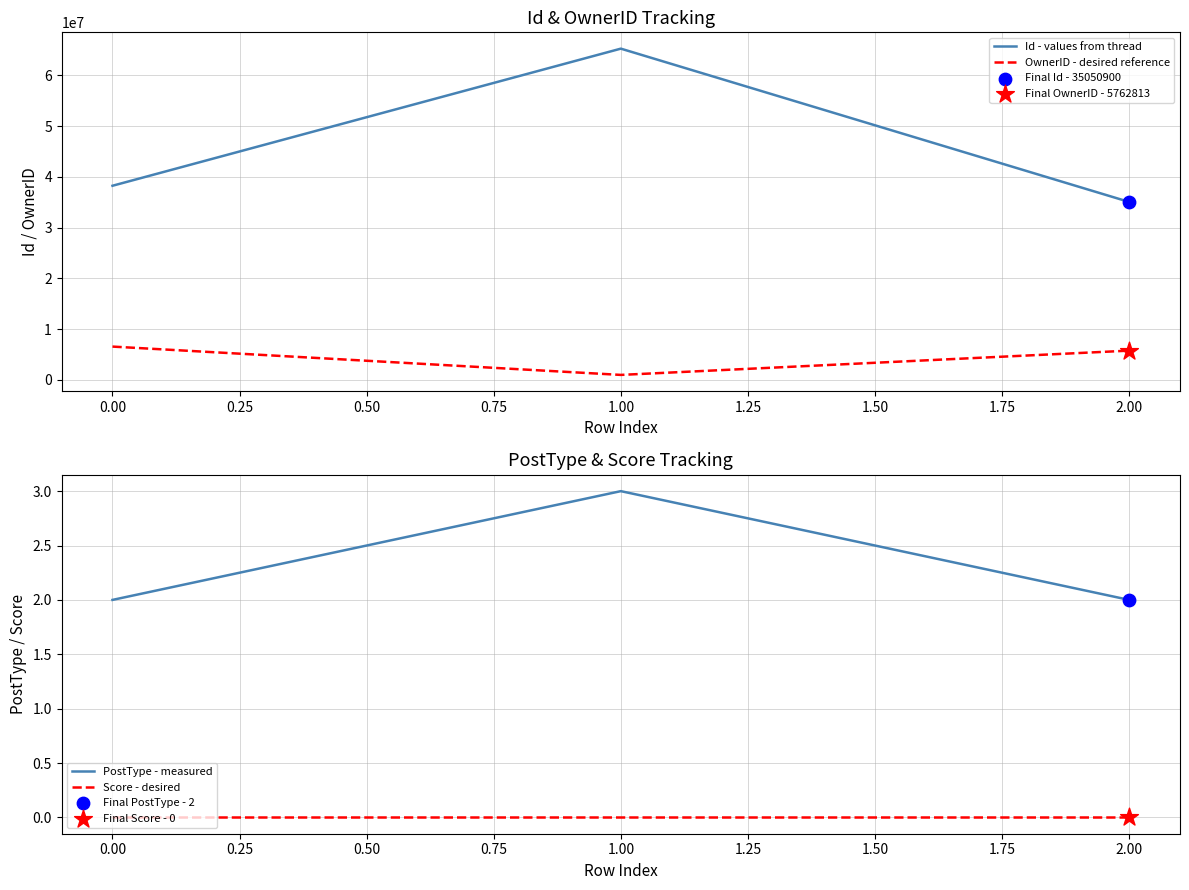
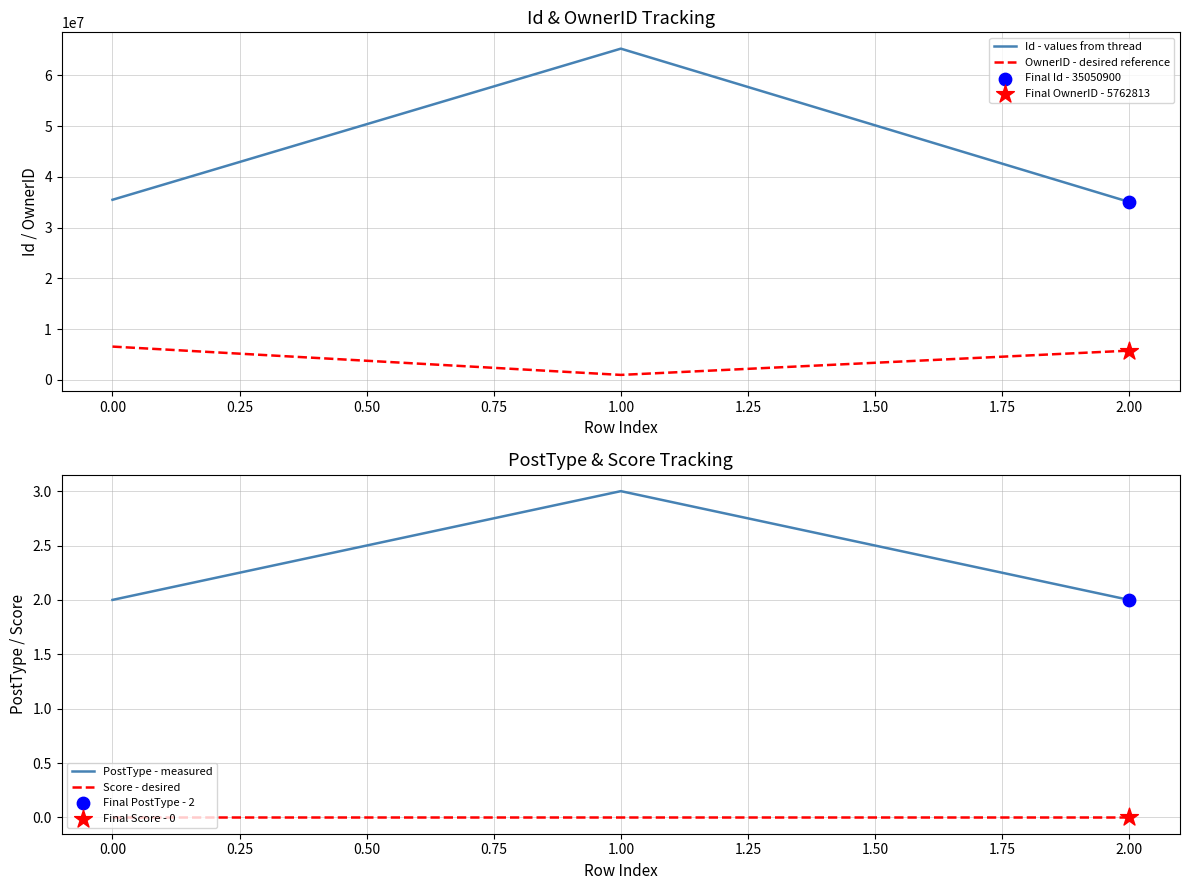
  {
    "Id & OwnerID Tracking": {
      "Id - values from thread": {
-       "0.00": 38000000,
+       "0.00": 35000000,
        "1.00": 65000000
      }
    },
    "PostType & Score Tracking": {
      "PostType - measured": {
        "0.00": 2.00,
        "1.00": 3.00
      }
    }
  }
